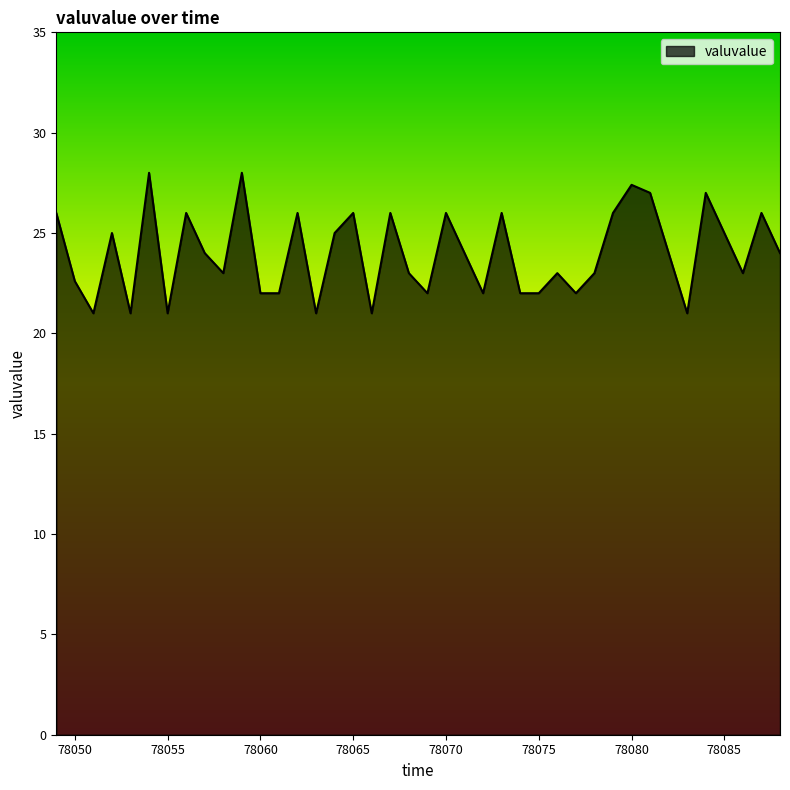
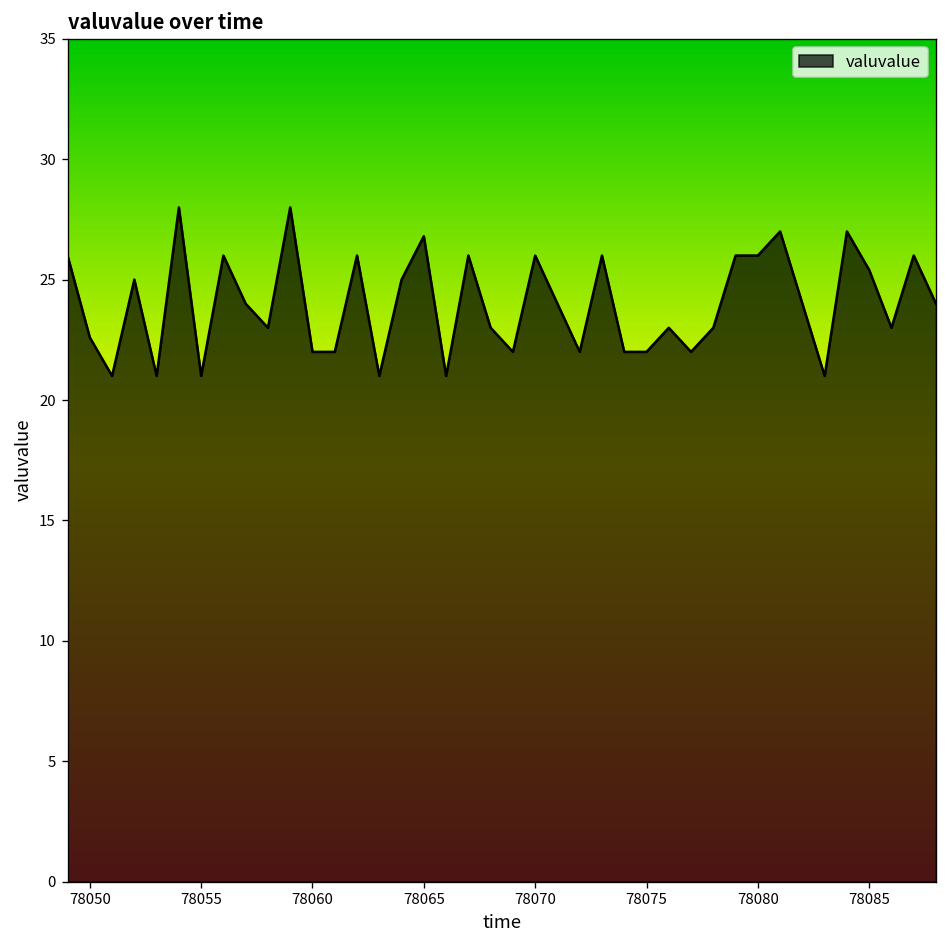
  {
    "78050": 22.6,
    "78055": 21.0,
    "78060": 22.0,
-   "78065": 26.0,
+   "78065": 26.8,
    "78070": 26.0,
    "78075": 22.0,
-   "78080": 27.4,
-   "78085": 25.0
+   "78080": 26.0,
+   "78085": 25.4
  }
